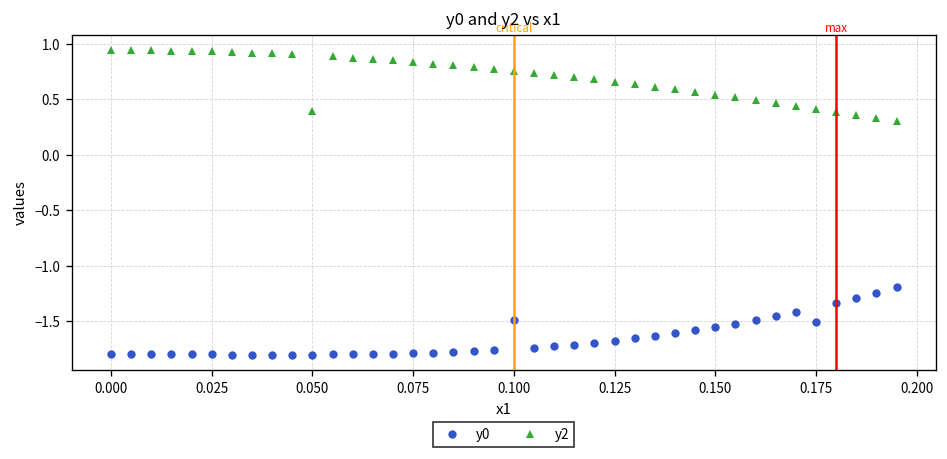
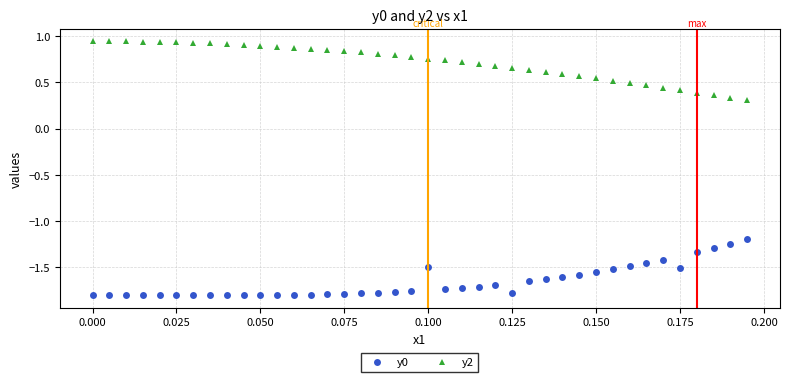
  {
    "y0": {
      "0.000": -1.8,
      "0.025": -1.8,
      "0.050": -1.8,
      "0.075": -1.8,
      "0.100": -1.5,
-     "0.125": -1.7,
+     "0.125": -1.8,
      "0.150": -1.6,
      "0.175": -1.5
    },
    "y2": {
      "0.000": 0.9,
      "0.025": 0.9,
-     "0.050": 0.4,
+     "0.050": 0.9,
      "0.075": 0.8,
      "0.100": 0.8,
      "0.125": 0.7,
      "0.150": 0.5,
      "0.175": 0.4
    }
  }
